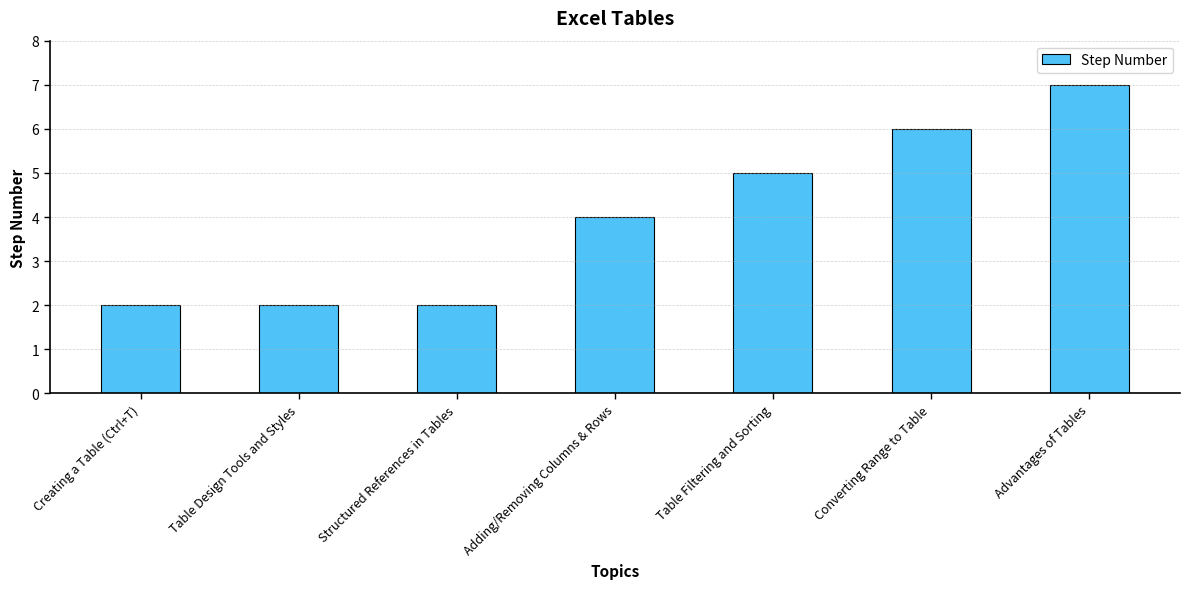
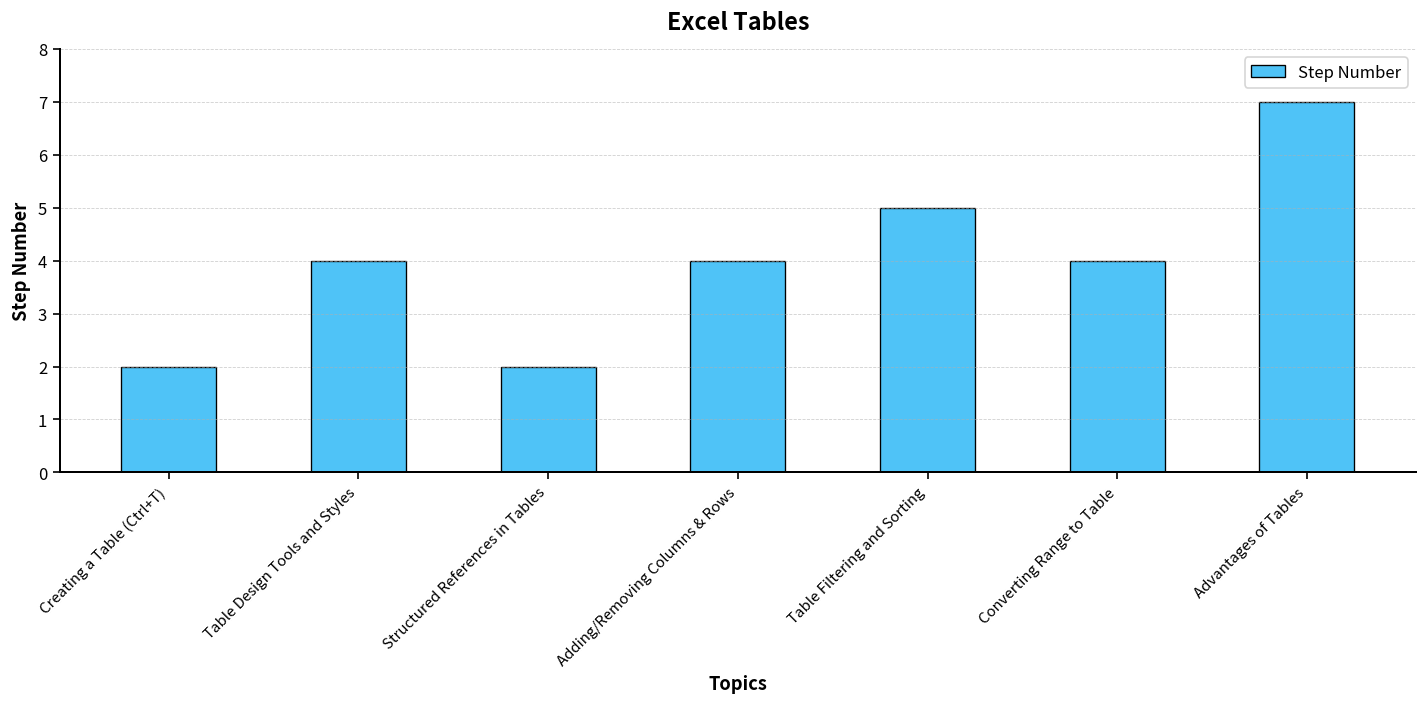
  {
    "Creating a Table (Ctrl+T)": 2,
-   "Table Design Tools and Styles": 2,
+   "Table Design Tools and Styles": 4,
    "Structured References in Tables": 2,
    "Adding/Removing Columns & Rows": 4,
    "Table Filtering and Sorting": 5,
-   "Converting Range to Table": 6,
+   "Converting Range to Table": 4,
    "Advantages of Tables": 7
  }
